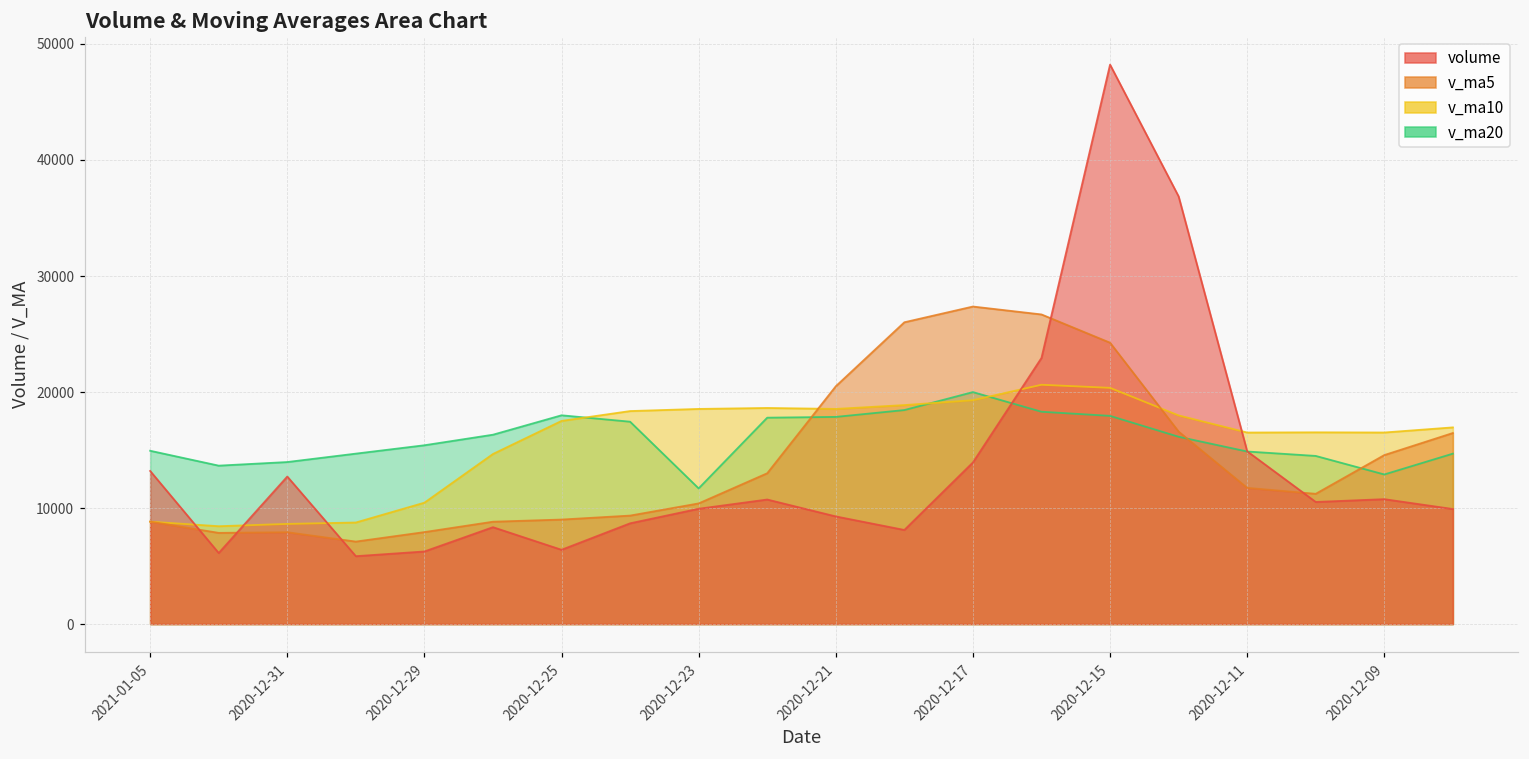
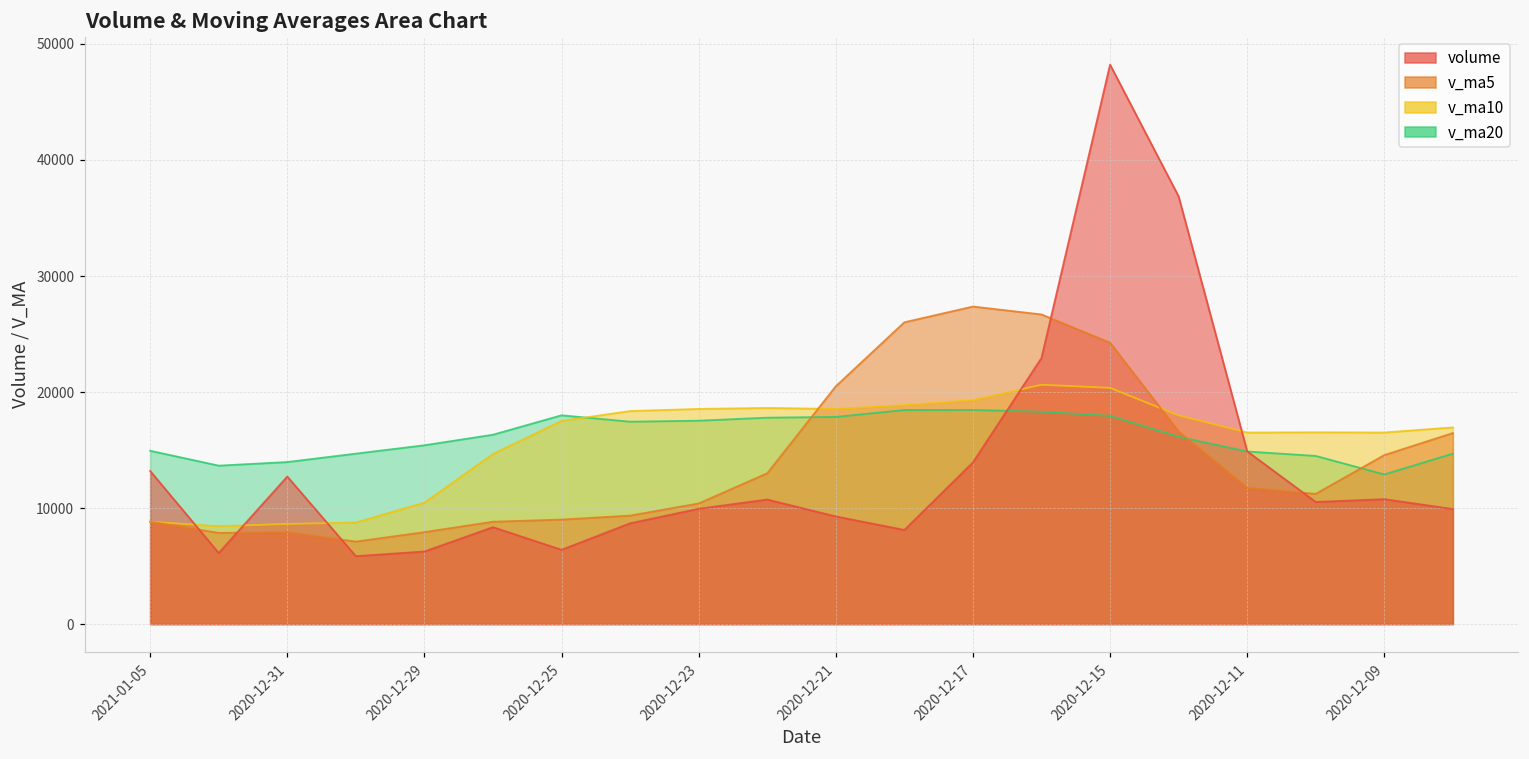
  {
    "v_ma20": {
      "2021-01-05": 14900,
      "2020-12-31": 14000,
      "2020-12-29": 15400,
      "2020-12-25": 18000,
-     "2020-12-23": 11700,
+     "2020-12-23": 17500,
      "2020-12-21": 17900,
-     "2020-12-17": 20000,
+     "2020-12-17": 18500,
      "2020-12-15": 17900,
      "2020-12-09": 12900
    }
  }
